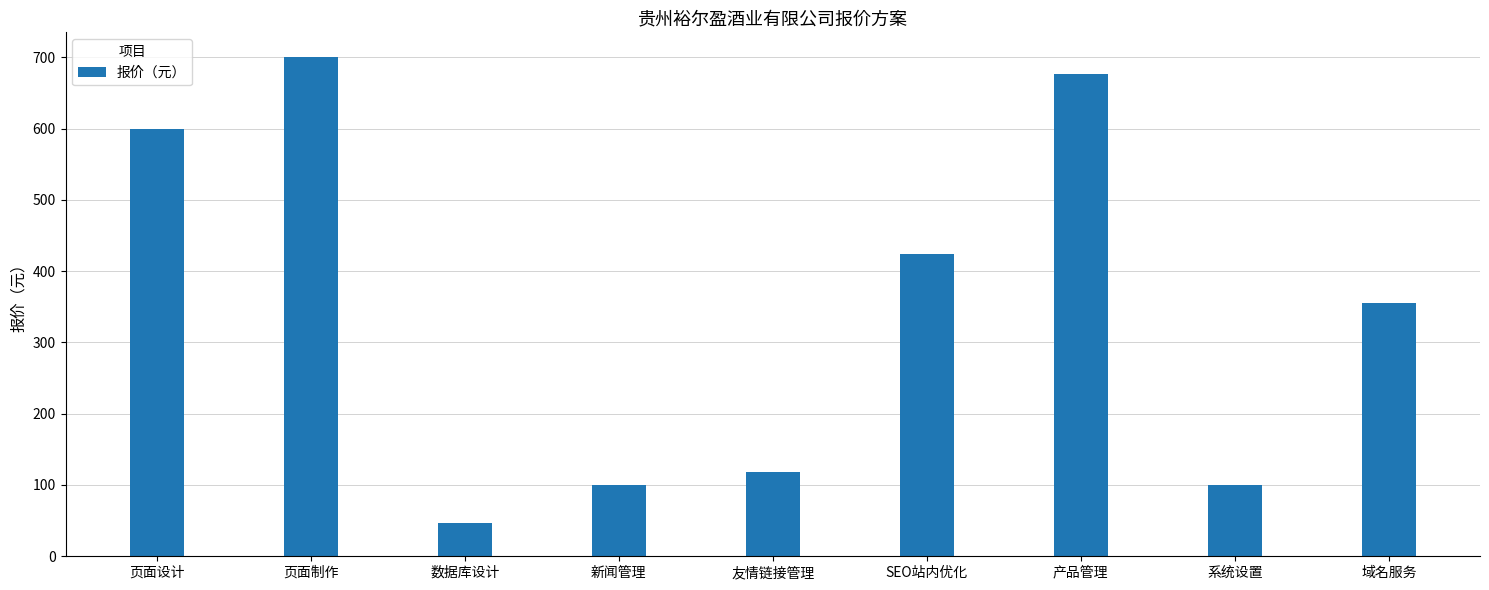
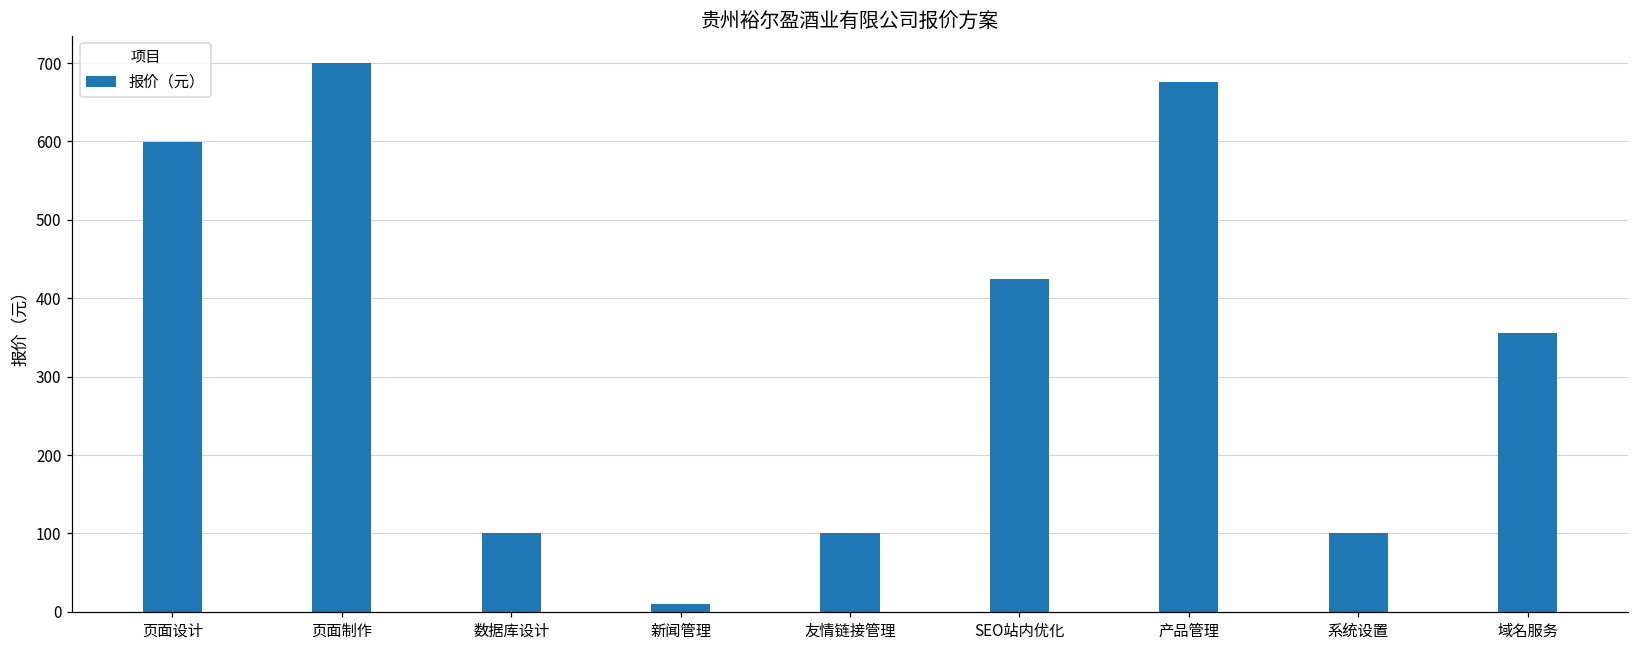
  {
    "页面设计": 600,
    "页面制作": 700,
-   "数据库设计": 50,
-   "新闻管理": 100,
-   "友情链接管理": 120,
+   "数据库设计": 100,
+   "新闻管理": 10,
+   "友情链接管理": 100,
    "SEO站内优化": 420,
    "产品管理": 680,
    "系统设置": 100,
    "域名服务": 360
  }
